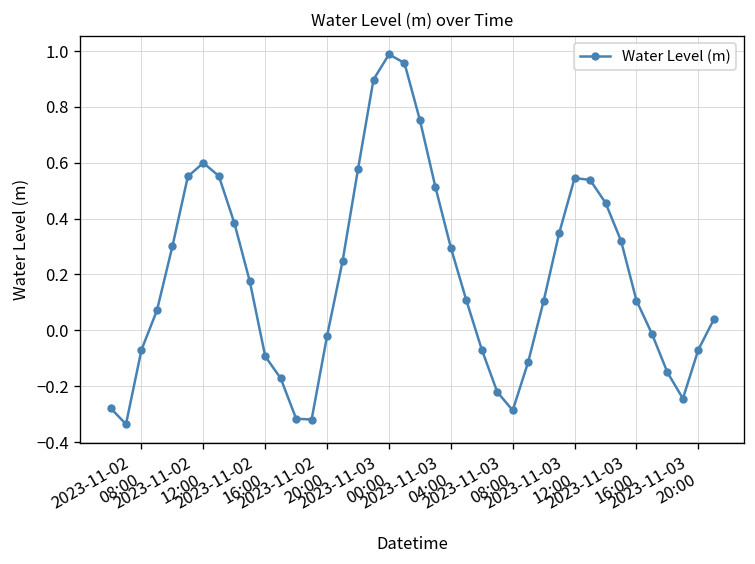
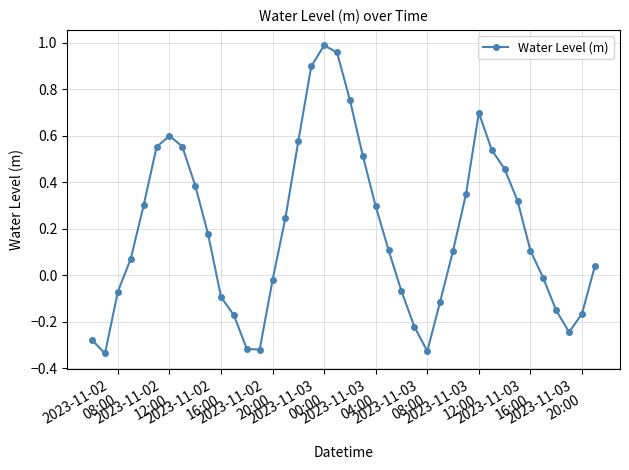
  {
    "2023-11-02 08:00": -0.07,
    "2023-11-02 12:00": 0.60,
    "2023-11-02 16:00": -0.09,
    "2023-11-02 20:00": -0.02,
    "2023-11-03 00:00": 0.99,
    "2023-11-03 04:00": 0.30,
-   "2023-11-03 08:00": -0.29,
-   "2023-11-03 12:00": 0.55,
+   "2023-11-03 08:00": -0.33,
+   "2023-11-03 12:00": 0.70,
    "2023-11-03 16:00": 0.11,
-   "2023-11-03 20:00": -0.07
+   "2023-11-03 20:00": -0.17
  }
